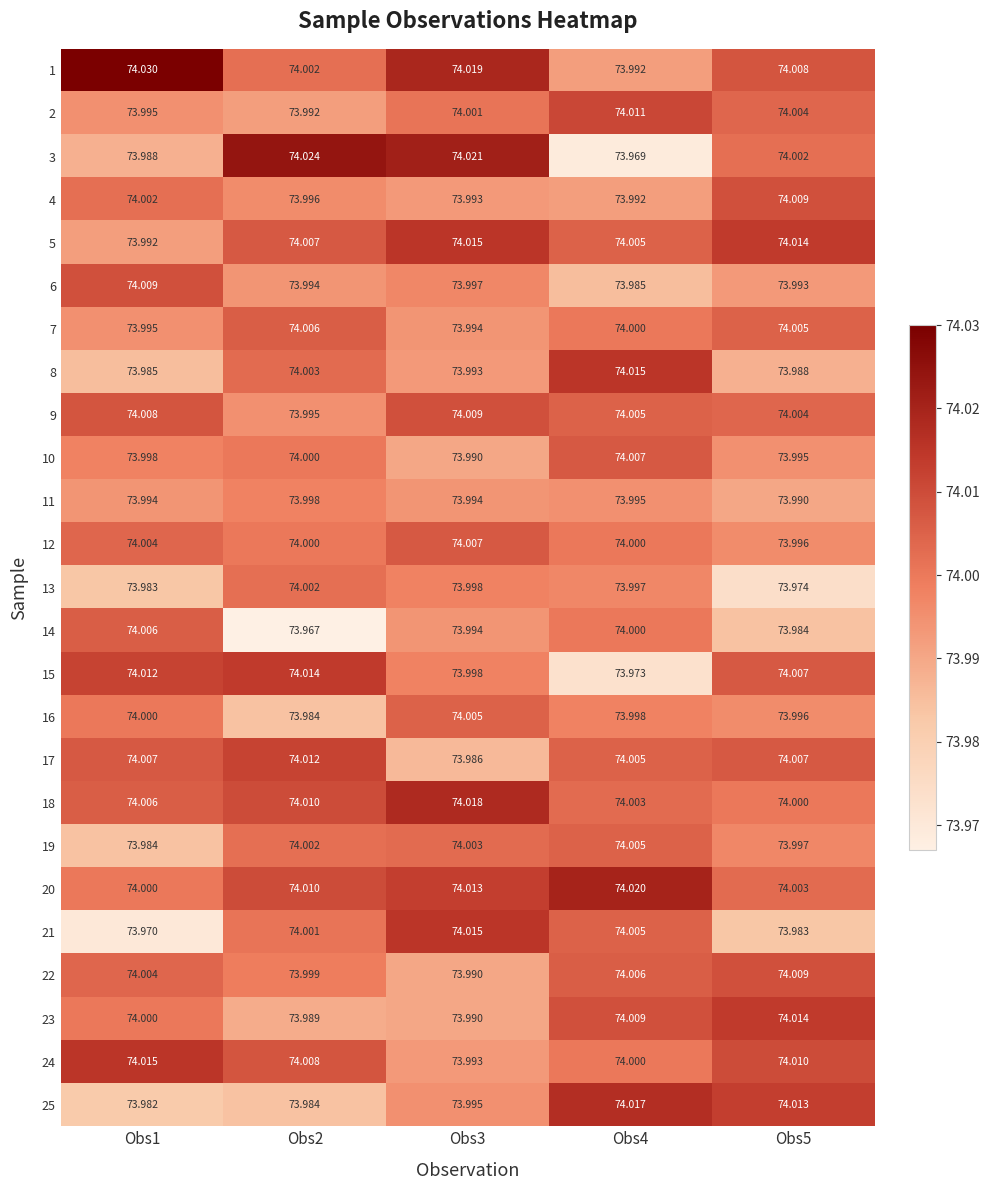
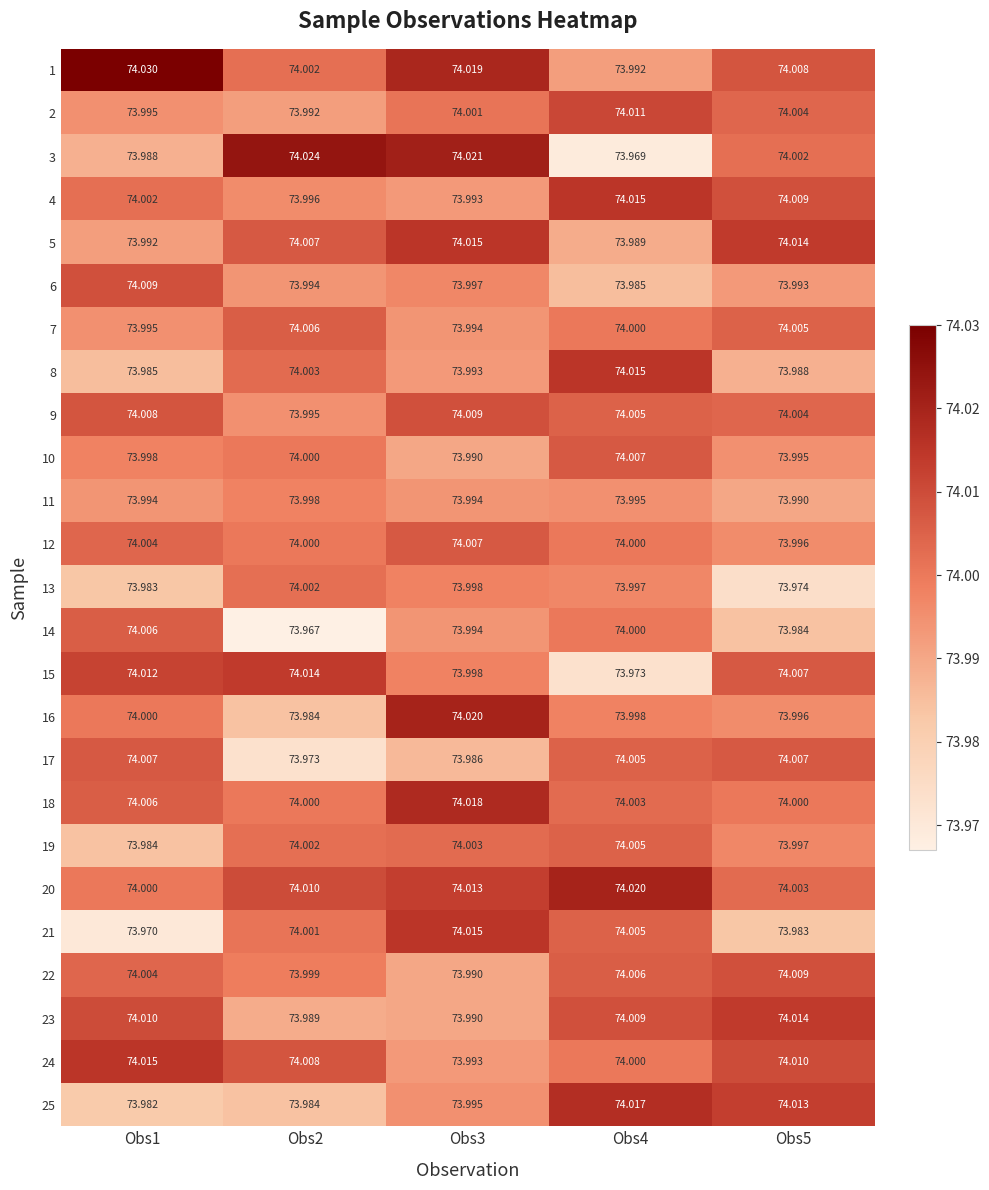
  {
    "1": {
      "Obs1": 74.030,
      "Obs2": 74.002,
      "Obs3": 74.019,
      "Obs4": 73.992,
      "Obs5": 74.008
    },
    "2": {
      "Obs1": 73.995,
      "Obs2": 73.992,
      "Obs3": 74.001,
      "Obs4": 74.011,
      "Obs5": 74.004
    },
    "3": {
      "Obs1": 73.988,
      "Obs2": 74.024,
      "Obs3": 74.021,
      "Obs4": 73.969,
      "Obs5": 74.002
    },
    "4": {
      "Obs1": 74.002,
      "Obs2": 73.996,
      "Obs3": 73.993,
-     "Obs4": 73.992,
+     "Obs4": 74.015,
      "Obs5": 74.009
    },
    "5": {
      "Obs1": 73.992,
      "Obs2": 74.007,
      "Obs3": 74.015,
-     "Obs4": 74.005,
+     "Obs4": 73.989,
      "Obs5": 74.014
    },
    "6": {
      "Obs1": 74.009,
      "Obs2": 73.994,
      "Obs3": 73.997,
      "Obs4": 73.985,
      "Obs5": 73.993
    },
    "7": {
      "Obs1": 73.995,
      "Obs2": 74.006,
      "Obs3": 73.994,
      "Obs4": 74.000,
      "Obs5": 74.005
    },
    "8": {
      "Obs1": 73.985,
      "Obs2": 74.003,
      "Obs3": 73.993,
      "Obs4": 74.015,
      "Obs5": 73.988
    },
    "9": {
      "Obs1": 74.008,
      "Obs2": 73.995,
      "Obs3": 74.009,
      "Obs4": 74.005,
      "Obs5": 74.004
    },
    "10": {
      "Obs1": 73.998,
      "Obs2": 74.000,
      "Obs3": 73.990,
      "Obs4": 74.007,
      "Obs5": 73.995
    },
    "11": {
      "Obs1": 73.994,
      "Obs2": 73.998,
      "Obs3": 73.994,
      "Obs4": 73.995,
      "Obs5": 73.990
    },
    "12": {
      "Obs1": 74.004,
      "Obs2": 74.000,
      "Obs3": 74.007,
      "Obs4": 74.000,
      "Obs5": 73.996
    },
    "13": {
      "Obs1": 73.983,
      "Obs2": 74.002,
      "Obs3": 73.998,
      "Obs4": 73.997,
      "Obs5": 73.974
    },
    "14": {
      "Obs1": 74.006,
      "Obs2": 73.967,
      "Obs3": 73.994,
      "Obs4": 74.000,
      "Obs5": 73.984
    },
    "15": {
      "Obs1": 74.012,
      "Obs2": 74.014,
      "Obs3": 73.998,
      "Obs4": 73.973,
      "Obs5": 74.007
    },
    "16": {
      "Obs1": 74.000,
      "Obs2": 73.984,
-     "Obs3": 74.005,
+     "Obs3": 74.020,
      "Obs4": 73.998,
      "Obs5": 73.996
    },
    "17": {
      "Obs1": 74.007,
-     "Obs2": 74.012,
+     "Obs2": 73.973,
      "Obs3": 73.986,
      "Obs4": 74.005,
      "Obs5": 74.007
    },
    "18": {
      "Obs1": 74.006,
-     "Obs2": 74.010,
+     "Obs2": 74.000,
      "Obs3": 74.018,
      "Obs4": 74.003,
      "Obs5": 74.000
    },
    "19": {
      "Obs1": 73.984,
      "Obs2": 74.002,
      "Obs3": 74.003,
      "Obs4": 74.005,
      "Obs5": 73.997
    },
    "20": {
      "Obs1": 74.000,
      "Obs2": 74.010,
      "Obs3": 74.013,
      "Obs4": 74.020,
      "Obs5": 74.003
    },
    "21": {
      "Obs1": 73.970,
      "Obs2": 74.001,
      "Obs3": 74.015,
      "Obs4": 74.005,
      "Obs5": 73.983
    },
    "22": {
      "Obs1": 74.004,
      "Obs2": 73.999,
      "Obs3": 73.990,
      "Obs4": 74.006,
      "Obs5": 74.009
    },
    "23": {
-     "Obs1": 74.000,
+     "Obs1": 74.010,
      "Obs2": 73.989,
      "Obs3": 73.990,
      "Obs4": 74.009,
      "Obs5": 74.014
    },
    "24": {
      "Obs1": 74.015,
      "Obs2": 74.008,
      "Obs3": 73.993,
      "Obs4": 74.000,
      "Obs5": 74.010
    },
    "25": {
      "Obs1": 73.982,
      "Obs2": 73.984,
      "Obs3": 73.995,
      "Obs4": 74.017,
      "Obs5": 74.013
    }
  }
